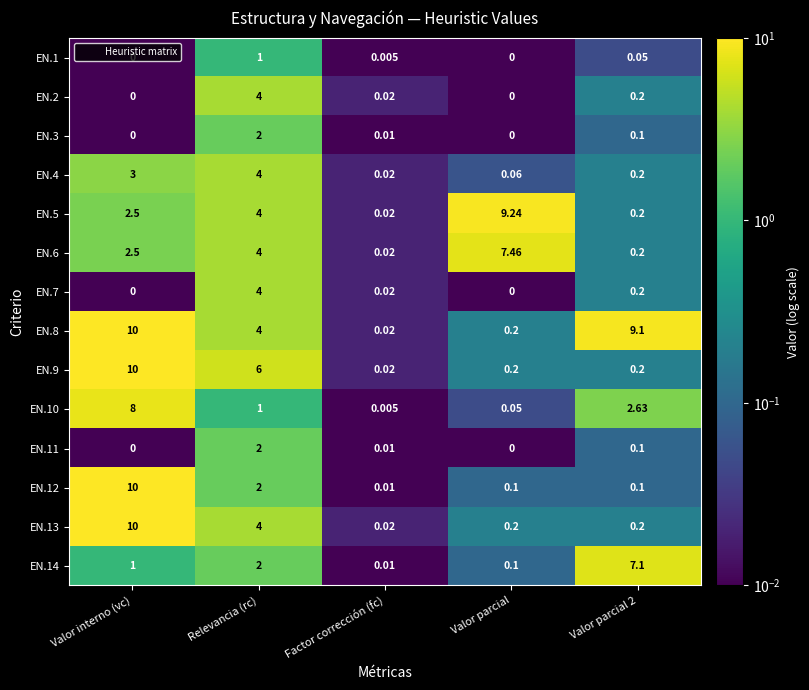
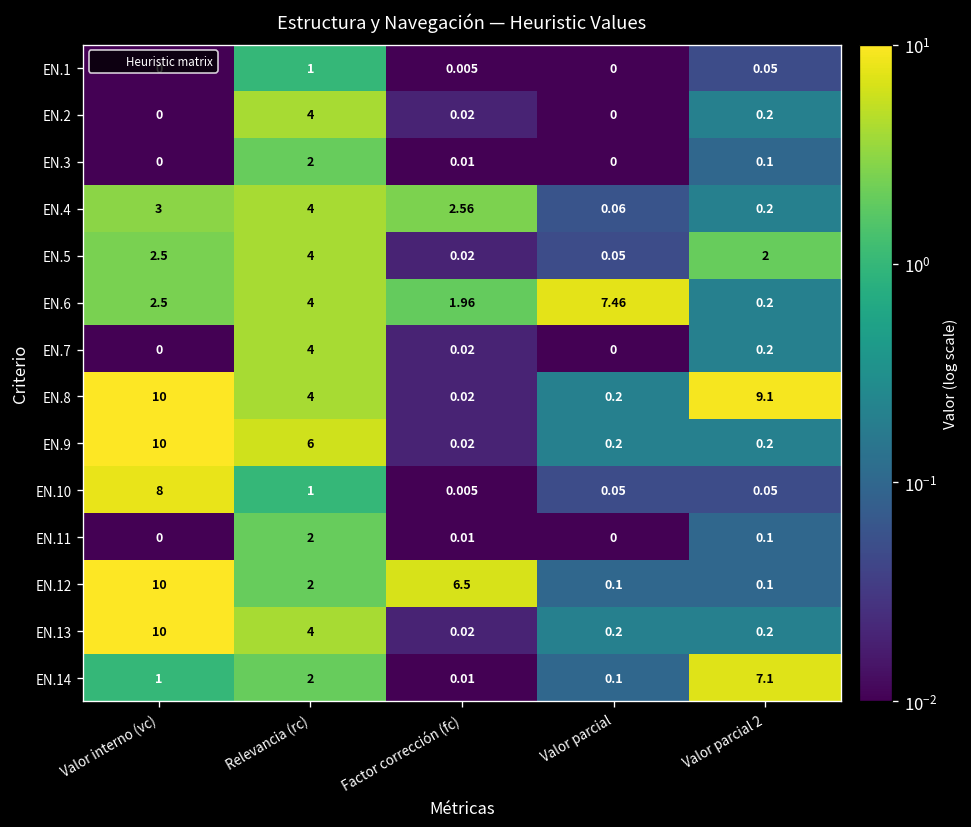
  {
    "EN.1": {
      "Relevancia (rc)": 1,
      "Factor corrección (fc)": 0.005,
      "Valor parcial": 0,
      "Valor parcial 2": 0.05
    },
    "EN.2": {
      "Valor interno (vc)": 0,
      "Relevancia (rc)": 4,
      "Factor corrección (fc)": 0.02,
      "Valor parcial": 0,
      "Valor parcial 2": 0.2
    },
    "EN.3": {
      "Valor interno (vc)": 0,
      "Relevancia (rc)": 2,
      "Factor corrección (fc)": 0.01,
      "Valor parcial": 0,
      "Valor parcial 2": 0.1
    },
    "EN.4": {
      "Valor interno (vc)": 3,
      "Relevancia (rc)": 4,
-     "Factor corrección (fc)": 0.02,
+     "Factor corrección (fc)": 2.56,
      "Valor parcial": 0.06,
      "Valor parcial 2": 0.2
    },
    "EN.5": {
      "Valor interno (vc)": 2.5,
      "Relevancia (rc)": 4,
      "Factor corrección (fc)": 0.02,
-     "Valor parcial": 9.24,
-     "Valor parcial 2": 0.2
+     "Valor parcial": 0.05,
+     "Valor parcial 2": 2
    },
    "EN.6": {
      "Valor interno (vc)": 2.5,
      "Relevancia (rc)": 4,
-     "Factor corrección (fc)": 0.02,
+     "Factor corrección (fc)": 1.96,
      "Valor parcial": 7.46,
      "Valor parcial 2": 0.2
    },
    "EN.7": {
      "Valor interno (vc)": 0,
      "Relevancia (rc)": 4,
      "Factor corrección (fc)": 0.02,
      "Valor parcial": 0,
      "Valor parcial 2": 0.2
    },
    "EN.8": {
      "Valor interno (vc)": 10,
      "Relevancia (rc)": 4,
      "Factor corrección (fc)": 0.02,
      "Valor parcial": 0.2,
      "Valor parcial 2": 9.1
    },
    "EN.9": {
      "Valor interno (vc)": 10,
      "Relevancia (rc)": 6,
      "Factor corrección (fc)": 0.02,
      "Valor parcial": 0.2,
      "Valor parcial 2": 0.2
    },
    "EN.10": {
      "Valor interno (vc)": 8,
      "Relevancia (rc)": 1,
      "Factor corrección (fc)": 0.005,
      "Valor parcial": 0.05,
-     "Valor parcial 2": 2.63
+     "Valor parcial 2": 0.05
    },
    "EN.11": {
      "Valor interno (vc)": 0,
      "Relevancia (rc)": 2,
      "Factor corrección (fc)": 0.01,
      "Valor parcial": 0,
      "Valor parcial 2": 0.1
    },
    "EN.12": {
      "Valor interno (vc)": 10,
      "Relevancia (rc)": 2,
-     "Factor corrección (fc)": 0.01,
+     "Factor corrección (fc)": 6.5,
      "Valor parcial": 0.1,
      "Valor parcial 2": 0.1
    },
    "EN.13": {
      "Valor interno (vc)": 10,
      "Relevancia (rc)": 4,
      "Factor corrección (fc)": 0.02,
      "Valor parcial": 0.2,
      "Valor parcial 2": 0.2
    },
    "EN.14": {
      "Valor interno (vc)": 1,
      "Relevancia (rc)": 2,
      "Factor corrección (fc)": 0.01,
      "Valor parcial": 0.1,
      "Valor parcial 2": 7.1
    }
  }
